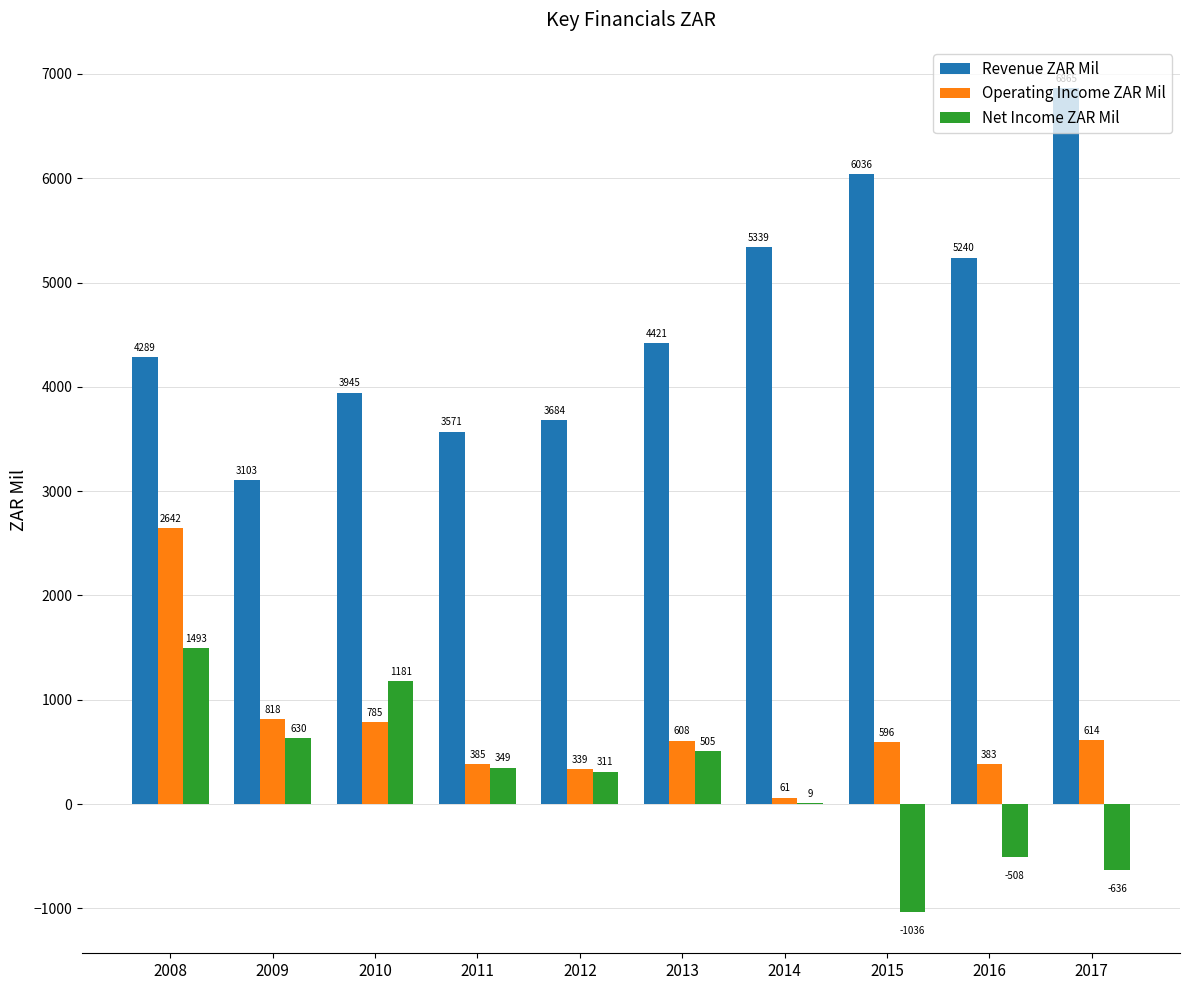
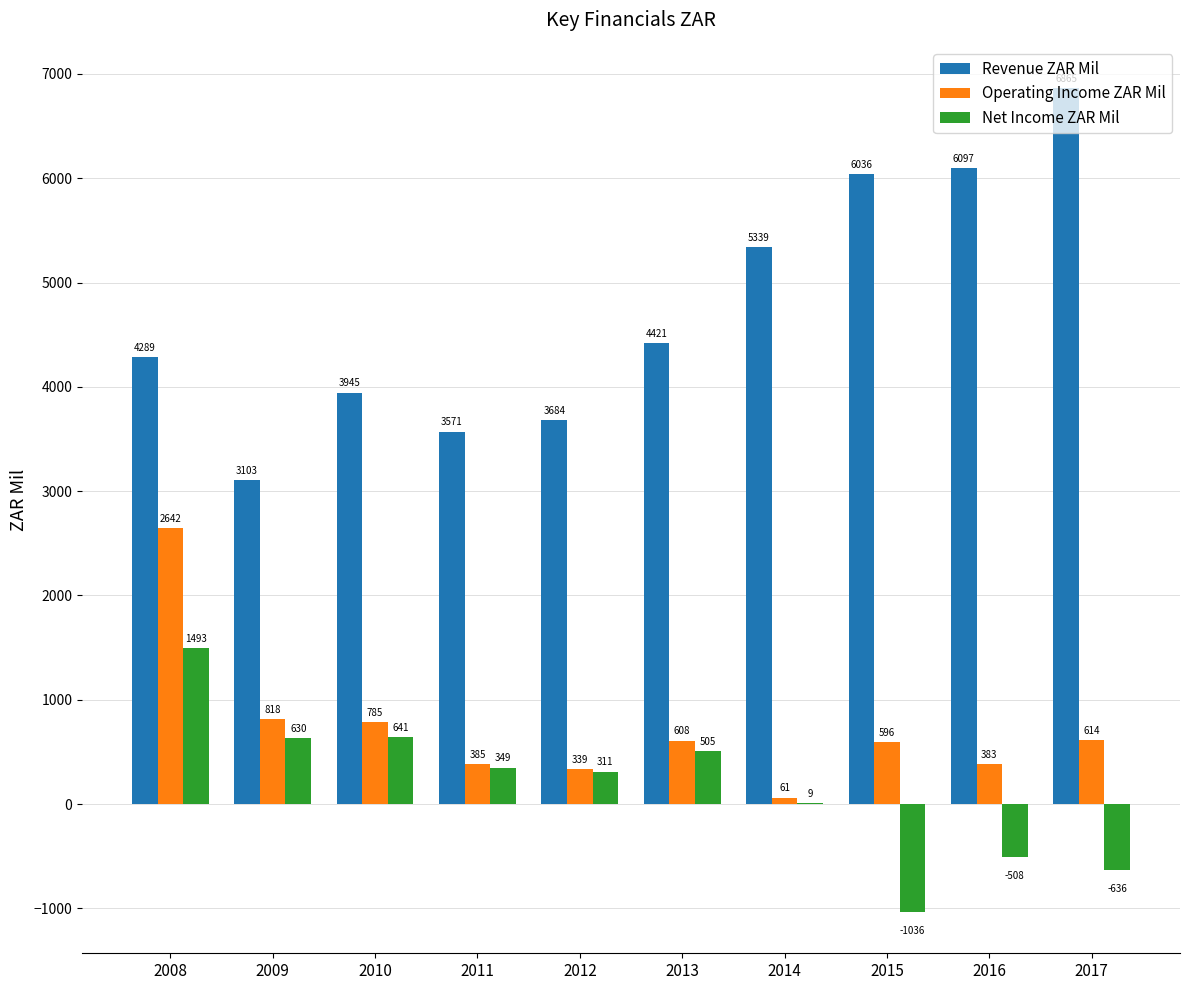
  {
    "Revenue ZAR Mil": {
      "2008": 4289,
      "2009": 3103,
      "2010": 3945,
      "2011": 3571,
      "2012": 3684,
      "2013": 4421,
      "2014": 5339,
      "2015": 6036,
-     "2016": 5240
+     "2016": 6097
    },
    "Operating Income ZAR Mil": {
      "2008": 2642,
      "2009": 818,
      "2010": 785,
      "2011": 385,
      "2012": 339,
      "2013": 608,
      "2014": 61,
      "2015": 596,
      "2016": 383,
      "2017": 614
    },
    "Net Income ZAR Mil": {
      "2008": 1493,
      "2009": 630,
-     "2010": 1181,
+     "2010": 641,
      "2011": 349,
      "2012": 311,
      "2013": 505,
      "2014": 9,
      "2015": -1036,
      "2016": -508,
      "2017": -636
    }
  }
